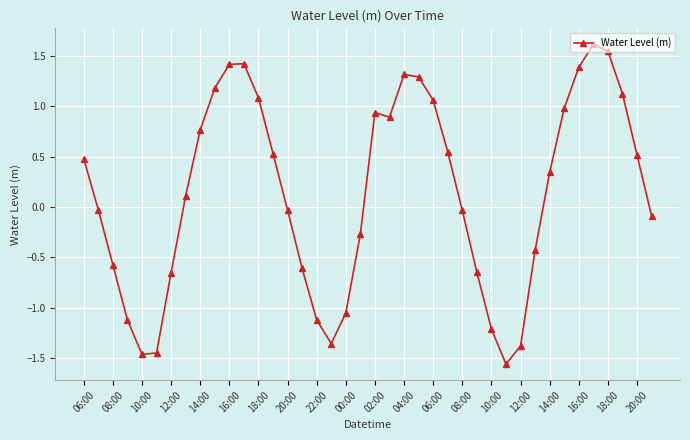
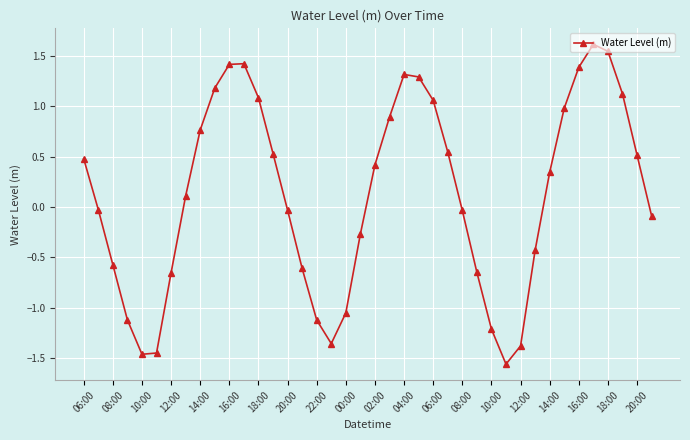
  {
    "22:00": -1.12,
    "00:00": -1.05,
-   "02:00": 0.94,
+   "02:00": 0.42,
    "04:00": 1.32
  }
